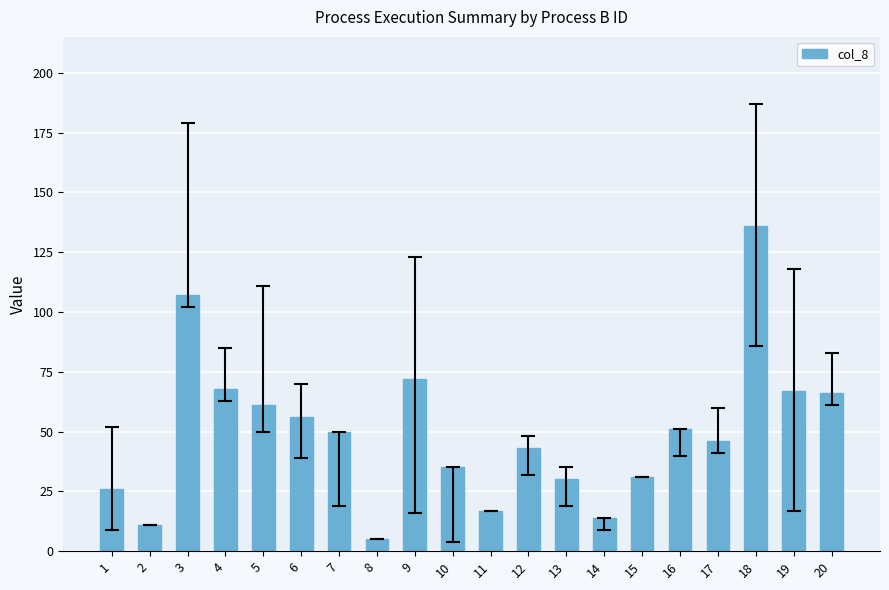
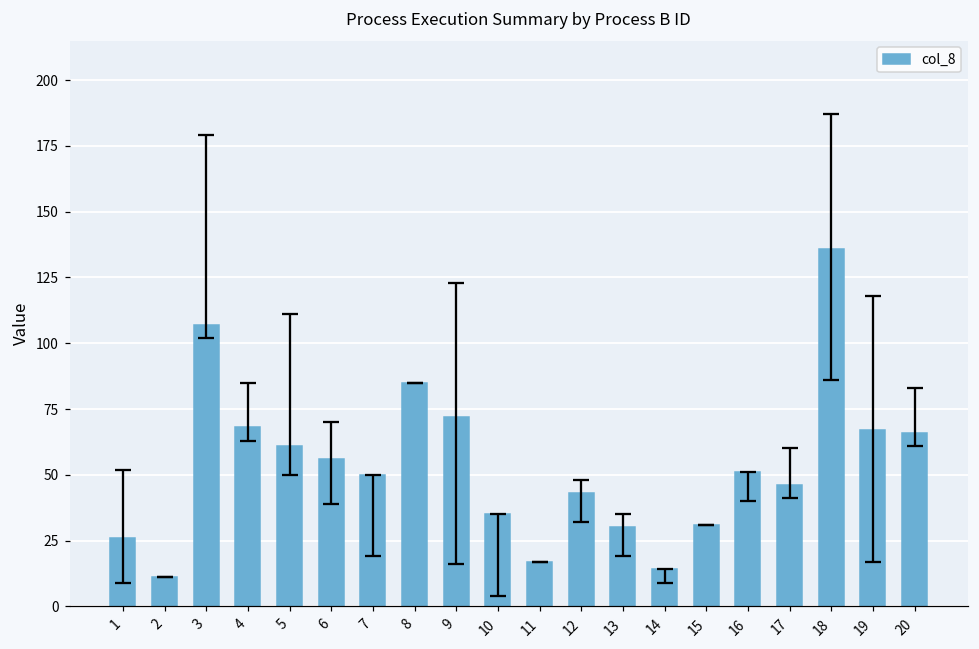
  {
    "col_8": {
      "1": 26,
      "2": 11,
      "3": 107,
      "4": 68,
      "5": 61,
      "6": 56,
      "7": 50,
-     "8": 5,
+     "8": 85,
      "9": 72,
      "10": 35,
      "11": 17,
      "12": 43,
      "13": 30,
      "14": 14,
      "15": 31,
      "16": 51,
      "17": 46,
      "18": 136,
      "19": 67,
      "20": 66
    }
  }
